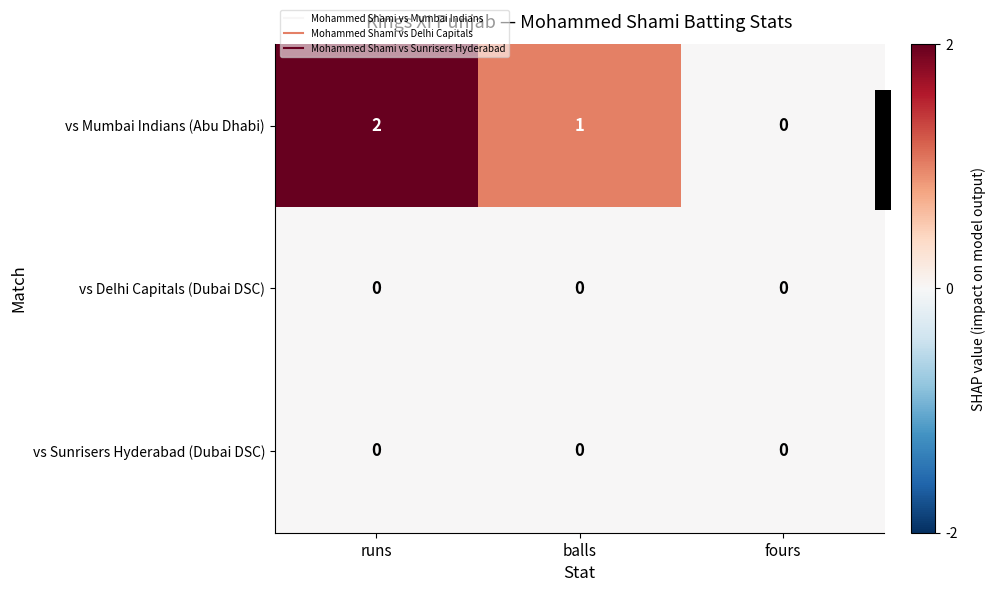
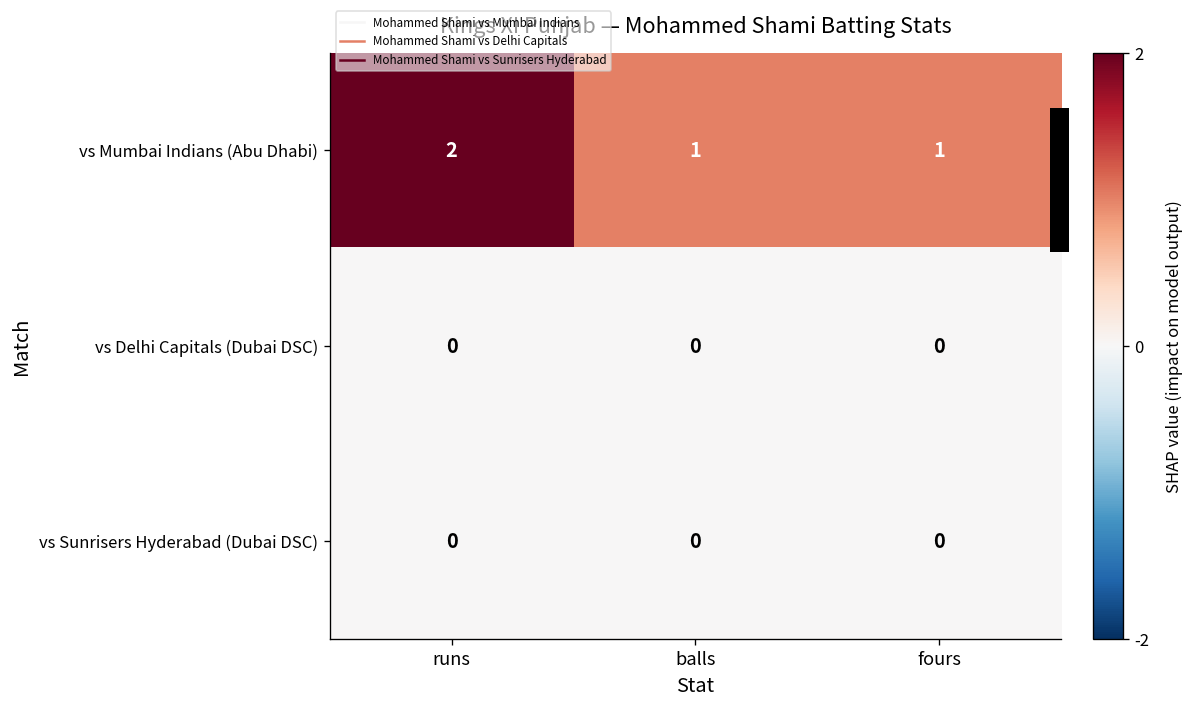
  {
    "Kings XI Punjab — Mohammed Shami Batting Stats": {
      "vs Mumbai Indians (Abu Dhabi)": {
        "runs": 2,
        "balls": 1,
-       "fours": 0
+       "fours": 1
      },
      "vs Delhi Capitals (Dubai DSC)": {
        "runs": 0,
        "balls": 0,
        "fours": 0
      },
      "vs Sunrisers Hyderabad (Dubai DSC)": {
        "runs": 0,
        "balls": 0,
        "fours": 0
      }
    }
  }
